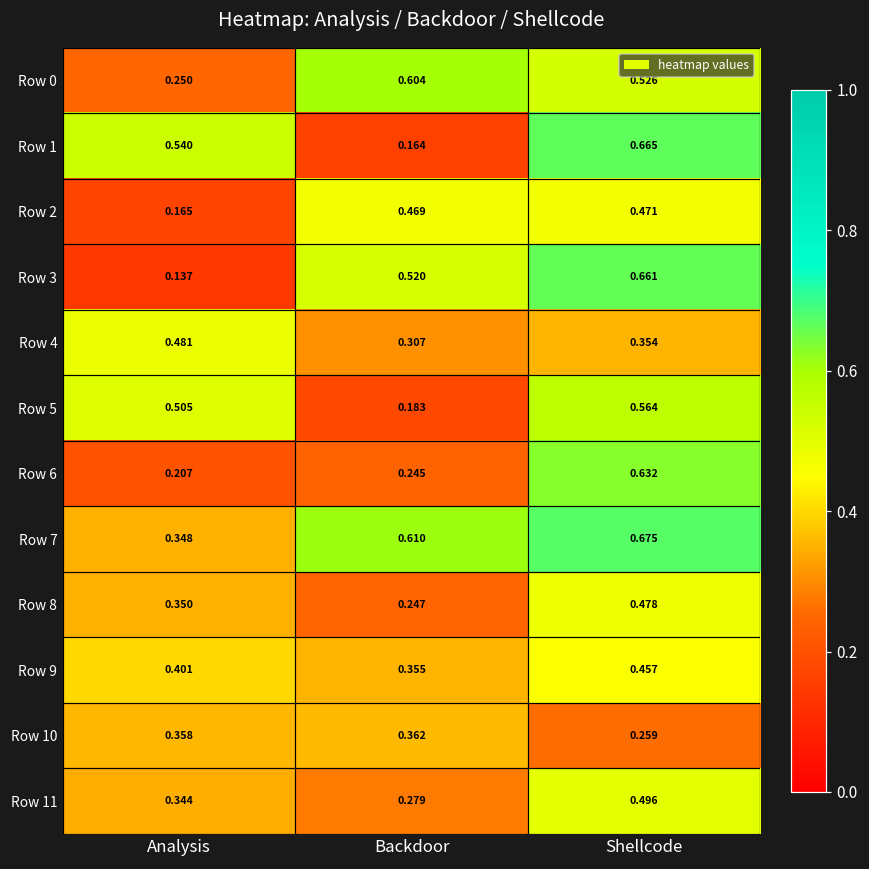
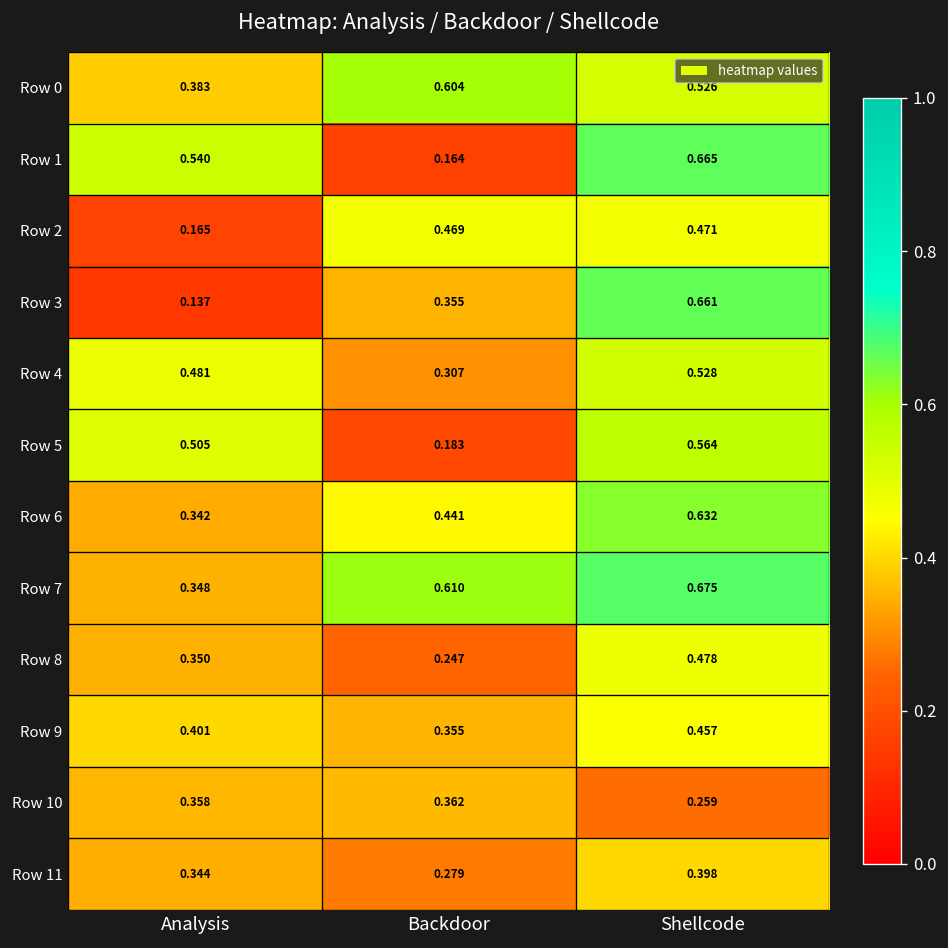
  {
    "Row 0": {
-     "Analysis": 0.250,
+     "Analysis": 0.383,
      "Backdoor": 0.604,
      "Shellcode": 0.526
    },
    "Row 1": {
      "Analysis": 0.540,
      "Backdoor": 0.164,
      "Shellcode": 0.665
    },
    "Row 2": {
      "Analysis": 0.165,
      "Backdoor": 0.469,
      "Shellcode": 0.471
    },
    "Row 3": {
      "Analysis": 0.137,
-     "Backdoor": 0.520,
+     "Backdoor": 0.355,
      "Shellcode": 0.661
    },
    "Row 4": {
      "Analysis": 0.481,
      "Backdoor": 0.307,
-     "Shellcode": 0.354
+     "Shellcode": 0.528
    },
    "Row 5": {
      "Analysis": 0.505,
      "Backdoor": 0.183,
      "Shellcode": 0.564
    },
    "Row 6": {
-     "Analysis": 0.207,
-     "Backdoor": 0.245,
+     "Analysis": 0.342,
+     "Backdoor": 0.441,
      "Shellcode": 0.632
    },
    "Row 7": {
      "Analysis": 0.348,
      "Backdoor": 0.610,
      "Shellcode": 0.675
    },
    "Row 8": {
      "Analysis": 0.350,
      "Backdoor": 0.247,
      "Shellcode": 0.478
    },
    "Row 9": {
      "Analysis": 0.401,
      "Backdoor": 0.355,
      "Shellcode": 0.457
    },
    "Row 10": {
      "Analysis": 0.358,
      "Backdoor": 0.362,
      "Shellcode": 0.259
    },
    "Row 11": {
      "Analysis": 0.344,
      "Backdoor": 0.279,
-     "Shellcode": 0.496
+     "Shellcode": 0.398
    }
  }
